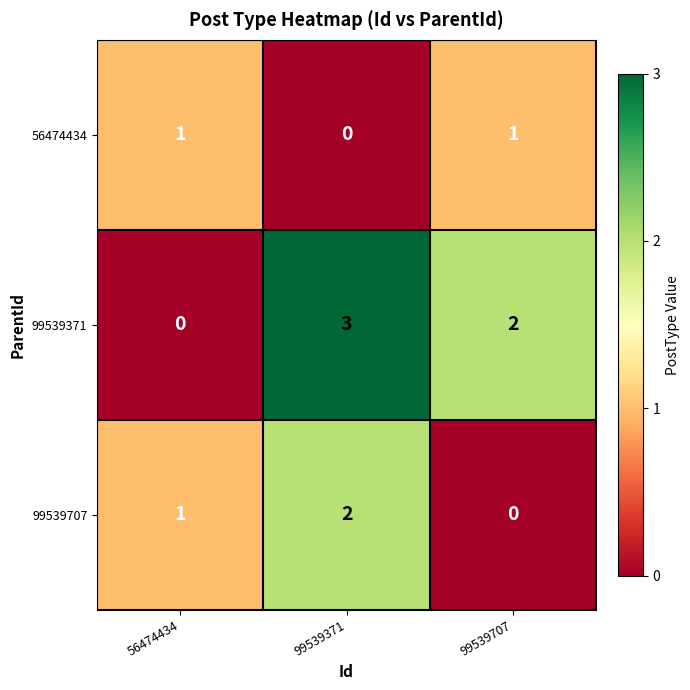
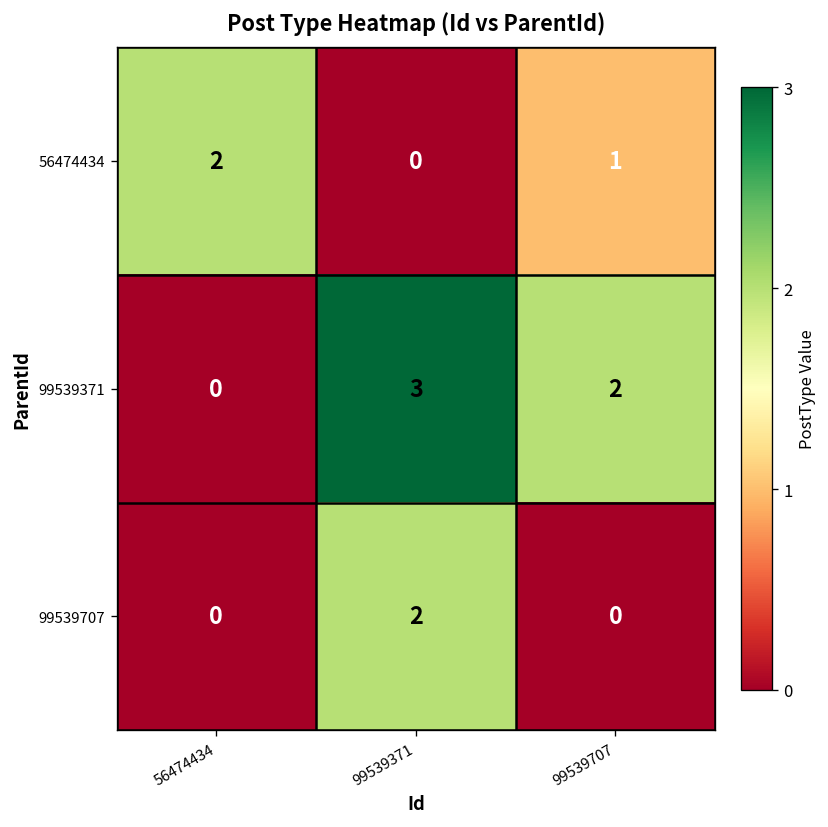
  {
    "56474434": {
-     "56474434": 1,
+     "56474434": 2,
      "99539371": 0,
      "99539707": 1
    },
    "99539371": {
      "56474434": 0,
      "99539371": 3,
      "99539707": 2
    },
    "99539707": {
-     "56474434": 1,
+     "56474434": 0,
      "99539371": 2,
      "99539707": 0
    }
  }
